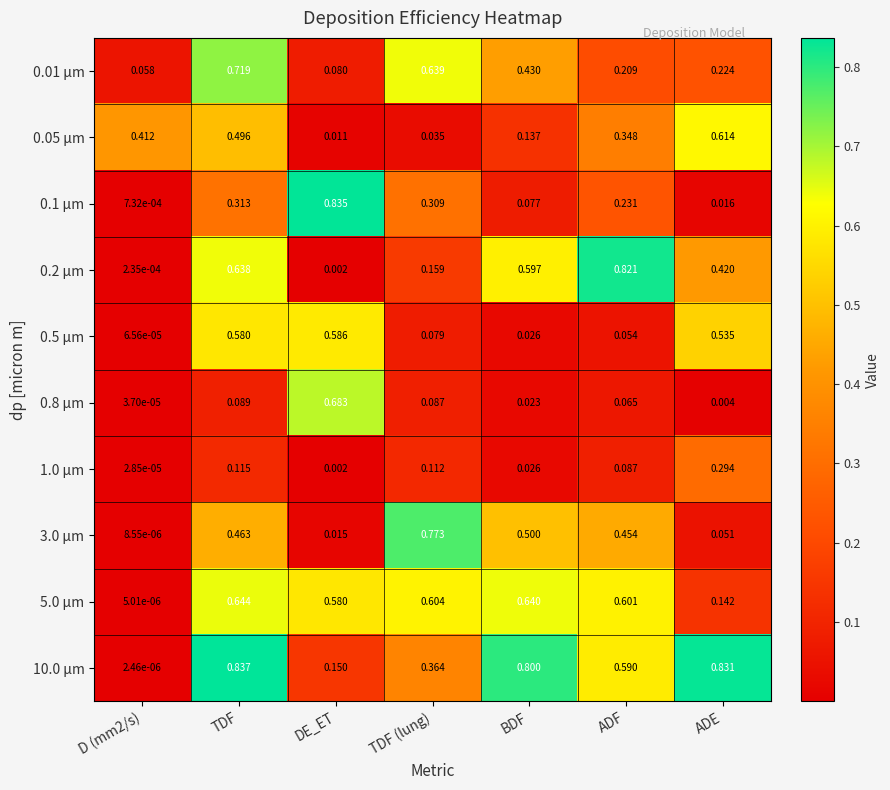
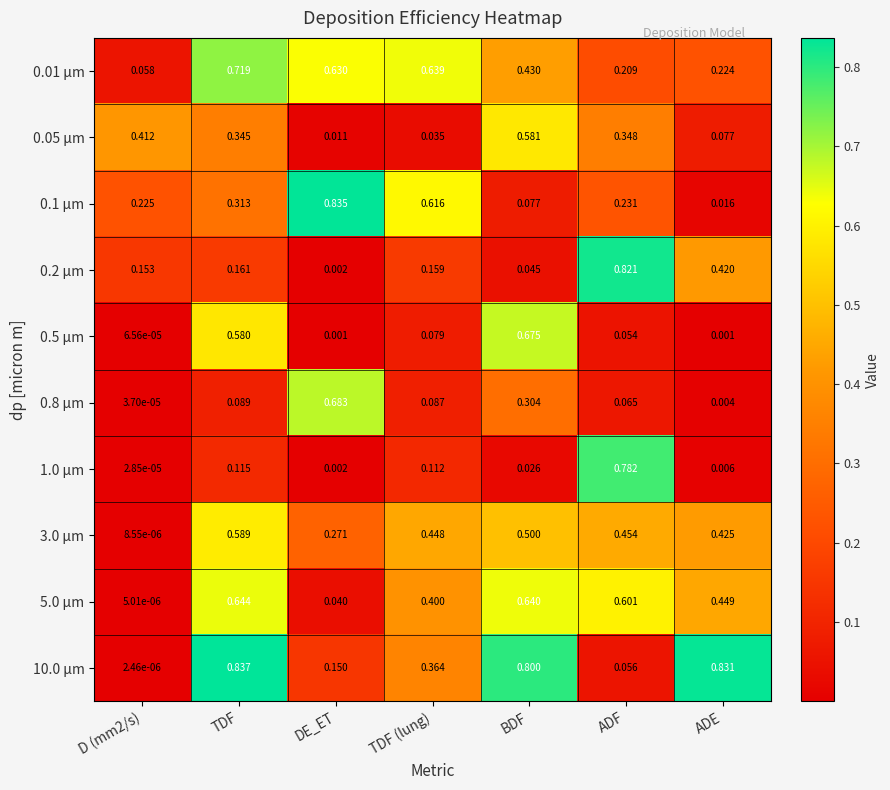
  {
    "0.01 µm": {
      "D (mm2/s)": "0.058",
      "TDF": "0.719",
-     "DE_ET": "0.080",
+     "DE_ET": "0.630",
      "TDF (lung)": "0.639",
      "BDF": "0.430",
      "ADF": "0.209",
      "ADE": "0.224"
    },
    "0.05 µm": {
      "D (mm2/s)": "0.412",
-     "TDF": "0.496",
+     "TDF": "0.345",
      "DE_ET": "0.011",
      "TDF (lung)": "0.035",
-     "BDF": "0.137",
+     "BDF": "0.581",
      "ADF": "0.348",
-     "ADE": "0.614"
+     "ADE": "0.077"
    },
    "0.1 µm": {
-     "D (mm2/s)": "7.32e-04",
+     "D (mm2/s)": "0.225",
      "TDF": "0.313",
      "DE_ET": "0.835",
-     "TDF (lung)": "0.309",
+     "TDF (lung)": "0.616",
      "BDF": "0.077",
      "ADF": "0.231",
      "ADE": "0.016"
    },
    "0.2 µm": {
-     "D (mm2/s)": "2.35e-04",
-     "TDF": "0.638",
+     "D (mm2/s)": "0.153",
+     "TDF": "0.161",
      "DE_ET": "0.002",
      "TDF (lung)": "0.159",
-     "BDF": "0.597",
+     "BDF": "0.045",
      "ADF": "0.821",
      "ADE": "0.420"
    },
    "0.5 µm": {
      "D (mm2/s)": "6.56e-05",
      "TDF": "0.580",
-     "DE_ET": "0.586",
+     "DE_ET": "0.001",
      "TDF (lung)": "0.079",
-     "BDF": "0.026",
+     "BDF": "0.675",
      "ADF": "0.054",
-     "ADE": "0.535"
+     "ADE": "0.001"
    },
    "0.8 µm": {
      "D (mm2/s)": "3.70e-05",
      "TDF": "0.089",
      "DE_ET": "0.683",
      "TDF (lung)": "0.087",
-     "BDF": "0.023",
+     "BDF": "0.304",
      "ADF": "0.065",
      "ADE": "0.004"
    },
    "1.0 µm": {
      "D (mm2/s)": "2.85e-05",
      "TDF": "0.115",
      "DE_ET": "0.002",
      "TDF (lung)": "0.112",
      "BDF": "0.026",
-     "ADF": "0.087",
-     "ADE": "0.294"
+     "ADF": "0.782",
+     "ADE": "0.006"
    },
    "3.0 µm": {
      "D (mm2/s)": "8.55e-06",
-     "TDF": "0.463",
-     "DE_ET": "0.015",
-     "TDF (lung)": "0.773",
+     "TDF": "0.589",
+     "DE_ET": "0.271",
+     "TDF (lung)": "0.448",
      "BDF": "0.500",
      "ADF": "0.454",
-     "ADE": "0.051"
+     "ADE": "0.425"
    },
    "5.0 µm": {
      "D (mm2/s)": "5.01e-06",
      "TDF": "0.644",
-     "DE_ET": "0.580",
-     "TDF (lung)": "0.604",
+     "DE_ET": "0.040",
+     "TDF (lung)": "0.400",
      "BDF": "0.640",
      "ADF": "0.601",
-     "ADE": "0.142"
+     "ADE": "0.449"
    },
    "10.0 µm": {
      "D (mm2/s)": "2.46e-06",
      "TDF": "0.837",
      "DE_ET": "0.150",
      "TDF (lung)": "0.364",
      "BDF": "0.800",
-     "ADF": "0.590",
+     "ADF": "0.056",
      "ADE": "0.831"
    }
  }
